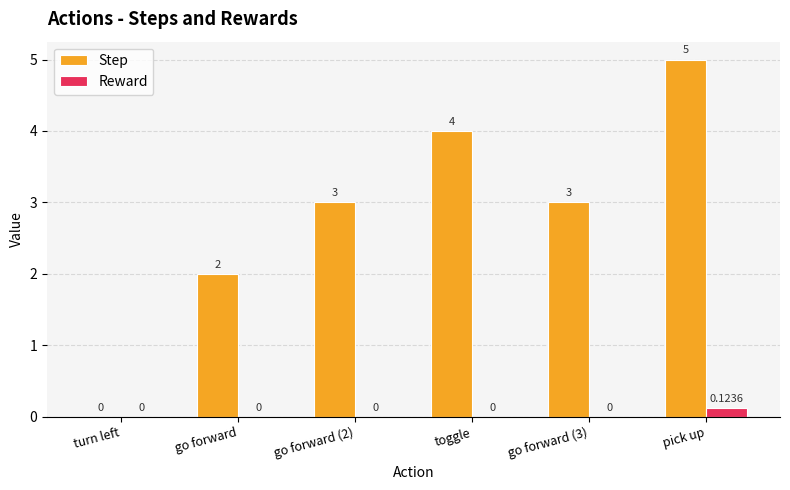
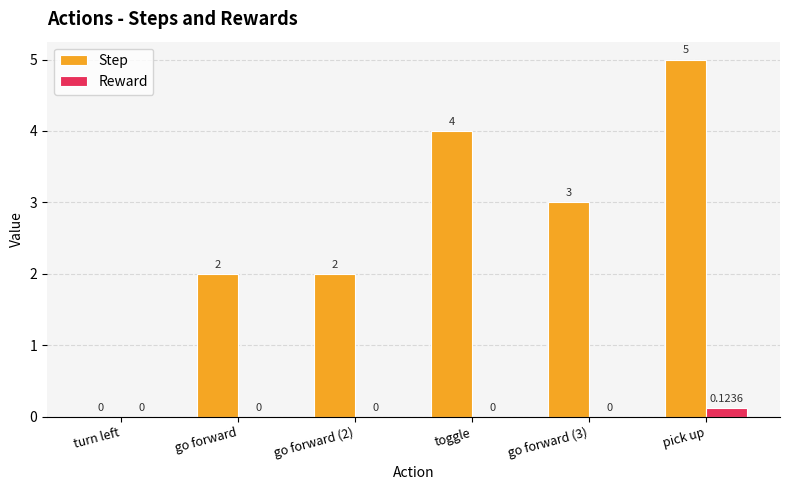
  {
    "Step": {
      "turn left": 0,
      "go forward": 2,
-     "go forward (2)": 3,
+     "go forward (2)": 2,
      "toggle": 4,
      "go forward (3)": 3,
      "pick up": 5
    },
    "Reward": {
      "turn left": 0,
      "go forward": 0,
      "go forward (2)": 0,
      "toggle": 0,
      "go forward (3)": 0,
      "pick up": 0.1236
    }
  }
